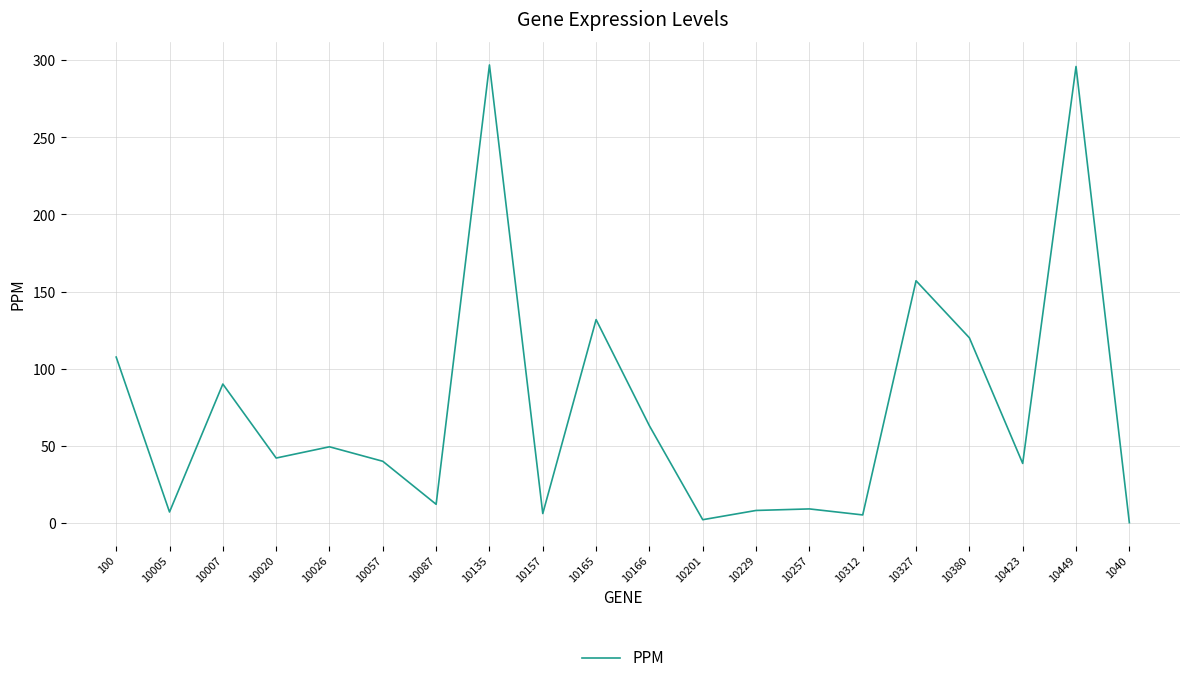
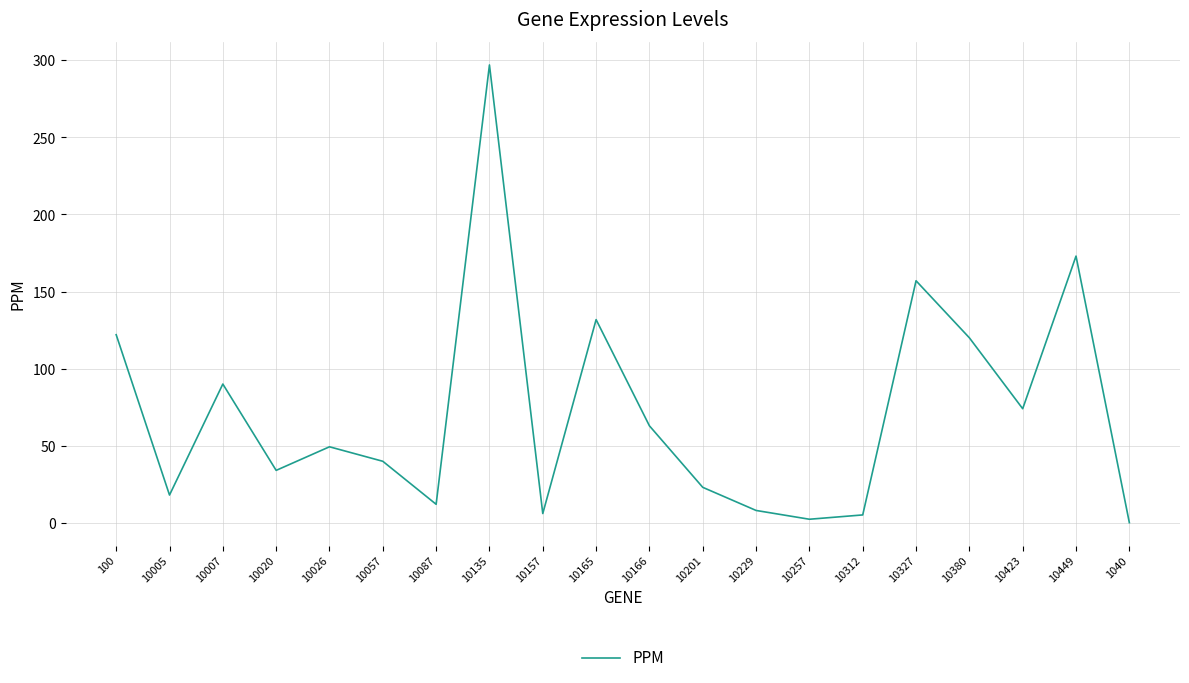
  {
-   "100": 108,
-   "10005": 7,
+   "100": 122,
+   "10005": 18,
    "10007": 90,
-   "10020": 42,
+   "10020": 34,
    "10026": 49,
    "10057": 40,
    "10087": 12,
    "10135": 297,
    "10157": 6,
    "10165": 132,
    "10166": 63,
-   "10201": 2,
+   "10201": 23,
    "10229": 8,
-   "10257": 9,
+   "10257": 2,
    "10312": 5,
    "10327": 157,
    "10380": 120,
-   "10423": 39,
-   "10449": 296,
+   "10423": 74,
+   "10449": 173,
    "1040": 0
  }
